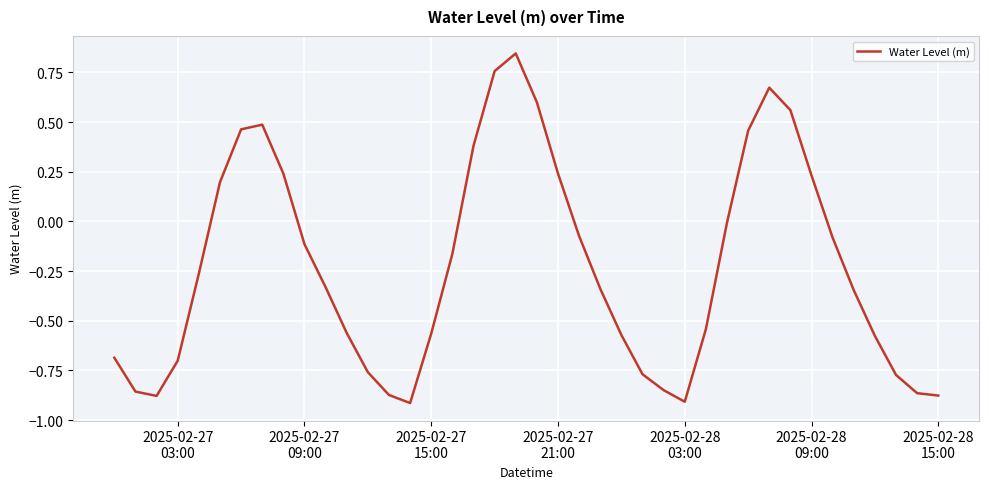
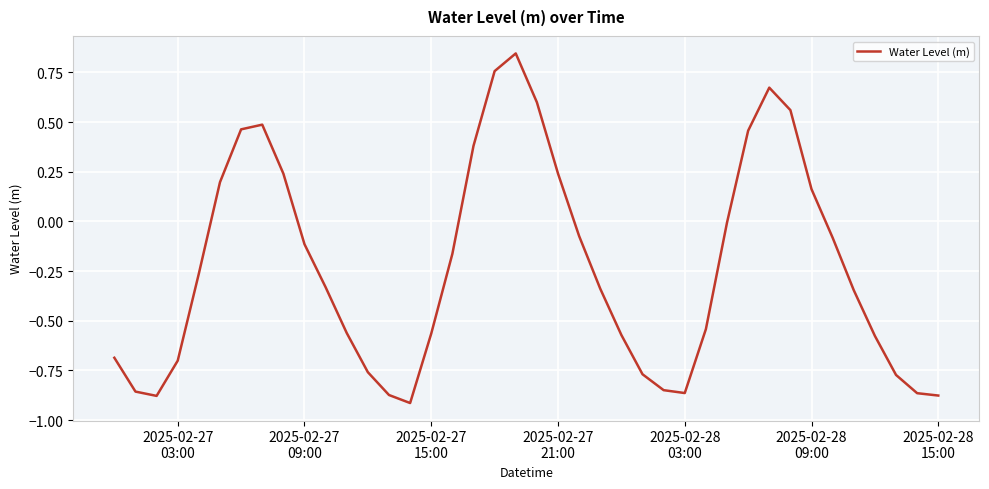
  {
    "2025-02-27 03:00": -0.70,
    "2025-02-27 09:00": -0.11,
    "2025-02-27 15:00": -0.56,
    "2025-02-27 21:00": 0.24,
-   "2025-02-28 03:00": -0.91,
-   "2025-02-28 09:00": 0.23,
+   "2025-02-28 03:00": -0.86,
+   "2025-02-28 09:00": 0.16,
    "2025-02-28 15:00": -0.88
  }
